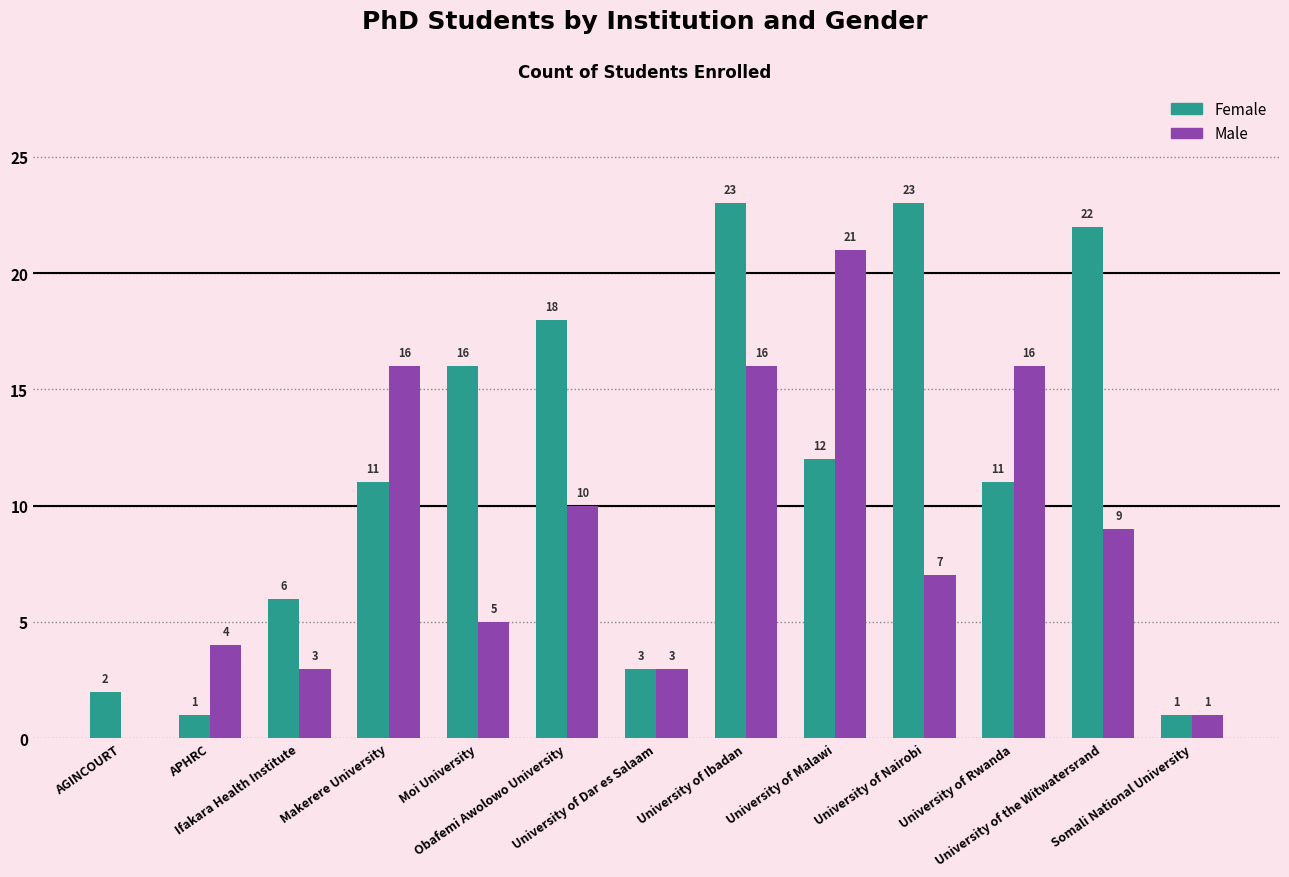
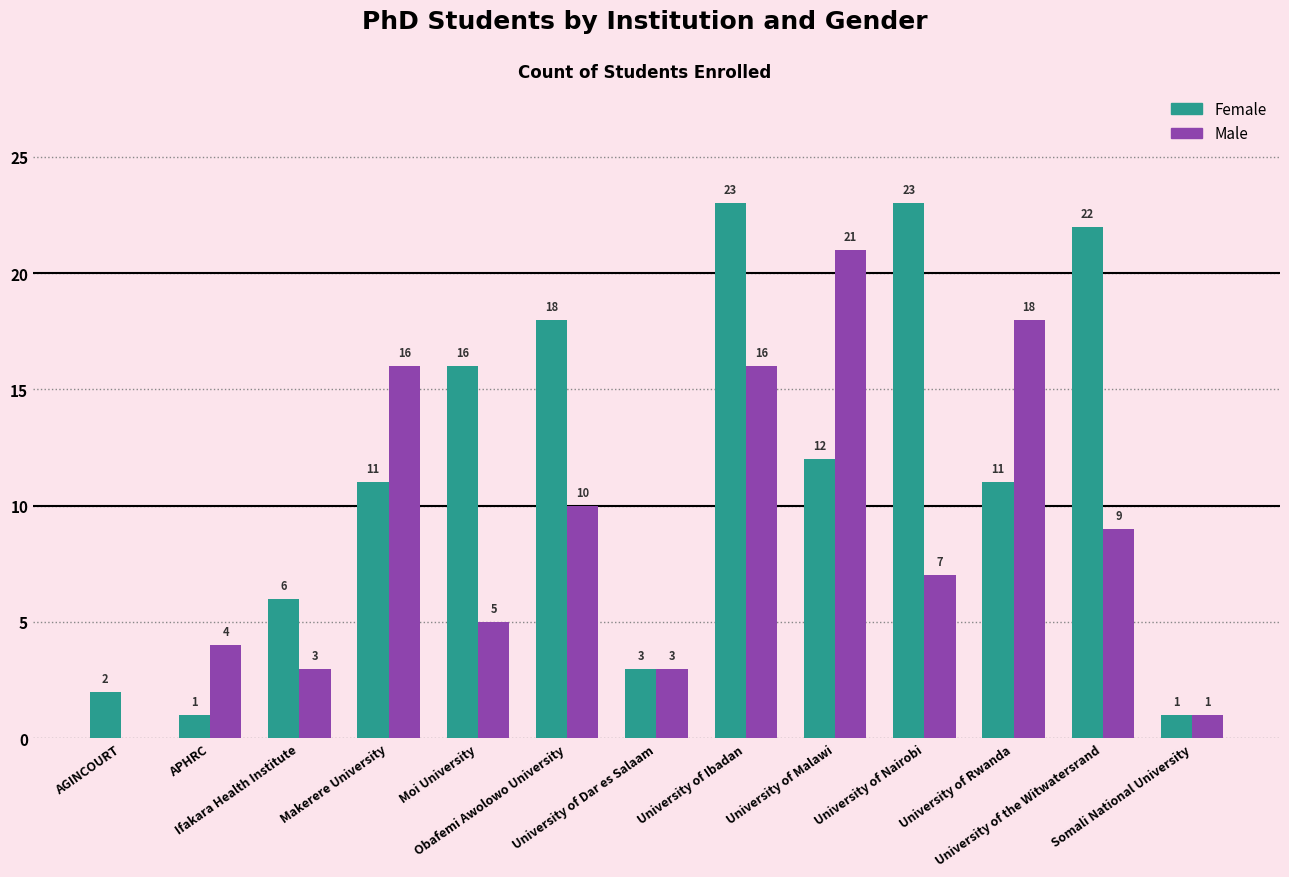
  {
    "Female": {
      "AGINCOURT": 2,
      "APHRC": 1,
      "Ifakara Health Institute": 6,
      "Makerere University": 11,
      "Moi University": 16,
      "Obafemi Awolowo University": 18,
      "University of Dar es Salaam": 3,
      "University of Ibadan": 23,
      "University of Malawi": 12,
      "University of Nairobi": 23,
      "University of Rwanda": 11,
      "University of the Witwatersrand": 22,
      "Somali National University": 1
    },
    "Male": {
      "APHRC": 4,
      "Ifakara Health Institute": 3,
      "Makerere University": 16,
      "Moi University": 5,
      "Obafemi Awolowo University": 10,
      "University of Dar es Salaam": 3,
      "University of Ibadan": 16,
      "University of Malawi": 21,
      "University of Nairobi": 7,
-     "University of Rwanda": 16,
+     "University of Rwanda": 18,
      "University of the Witwatersrand": 9,
      "Somali National University": 1
    }
  }
